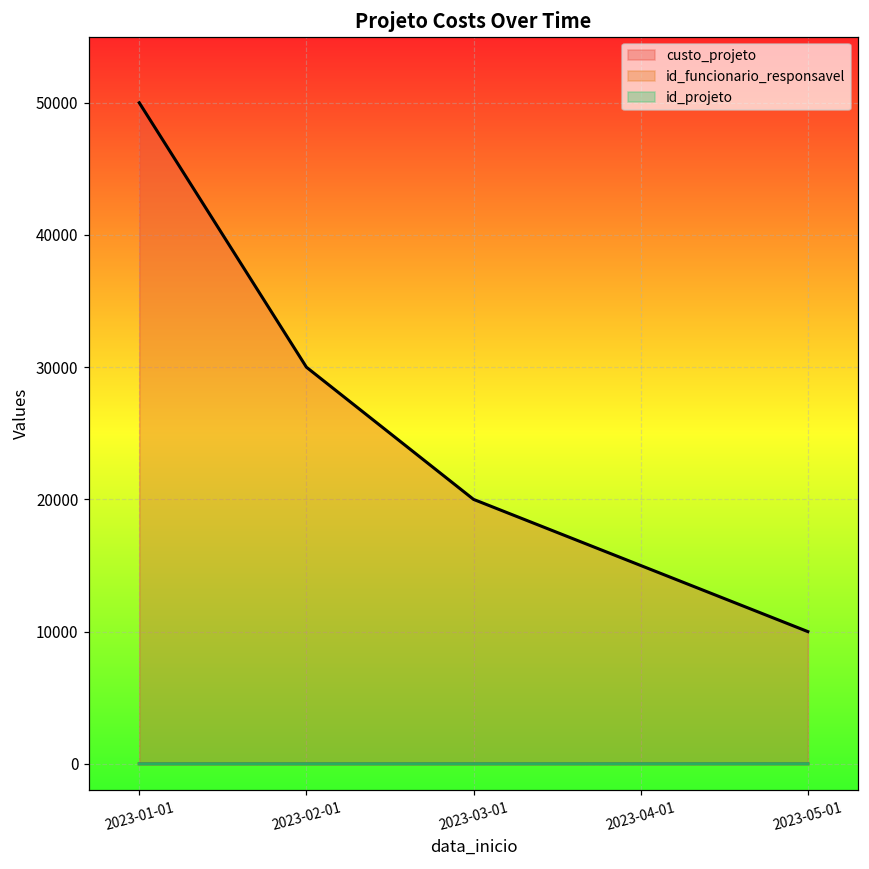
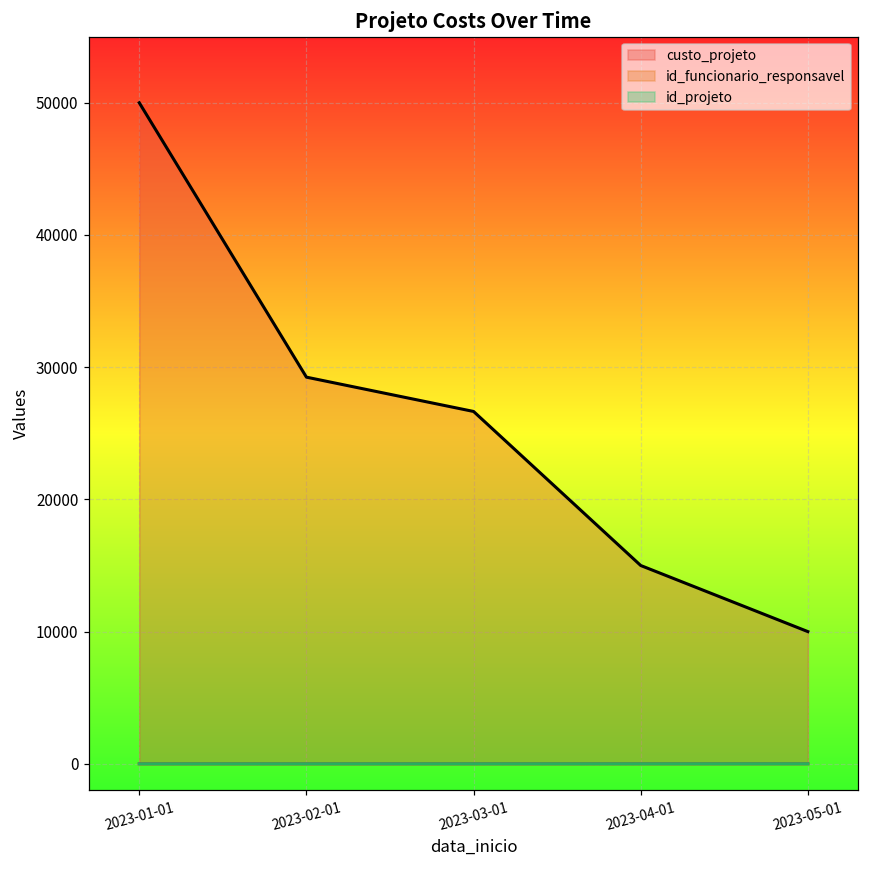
  {
    "custo_projeto": {
      "2023-01-01": 50000,
-     "2023-02-01": 30000,
-     "2023-03-01": 20000,
+     "2023-02-01": 29200,
+     "2023-03-01": 26700,
      "2023-04-01": 15000,
      "2023-05-01": 10000
    },
    "id_projeto": {
      "2023-01-01": 0,
      "2023-02-01": 0,
      "2023-03-01": 0,
      "2023-04-01": 0,
      "2023-05-01": 0
    }
  }
